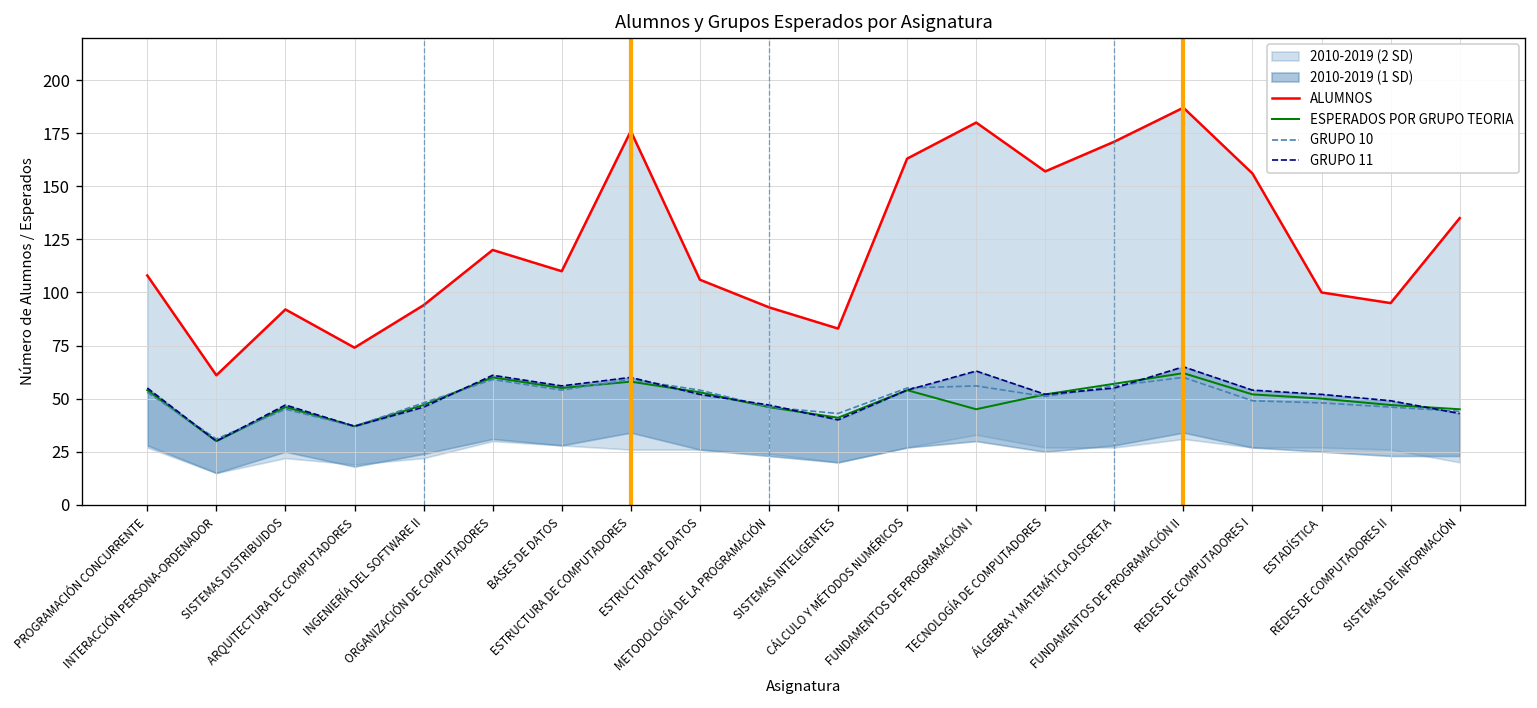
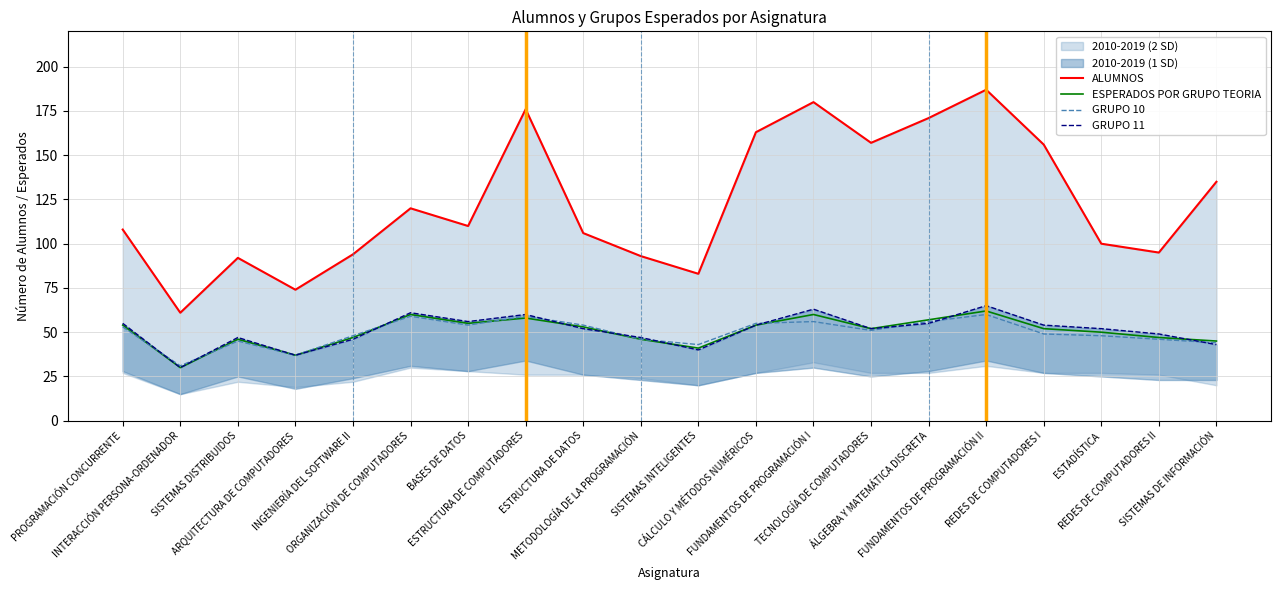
  {
    "ESPERADOS POR GRUPO TEORIA": {
-     "FUNDAMENTOS DE PROGRAMACIÓN I": 45,
+     "FUNDAMENTOS DE PROGRAMACIÓN I": 60,
      "FUNDAMENTOS DE PROGRAMACIÓN II": 62,
      "REDES DE COMPUTADORES I": 52,
      "ESTADÍSTICA": 50
    }
  }
